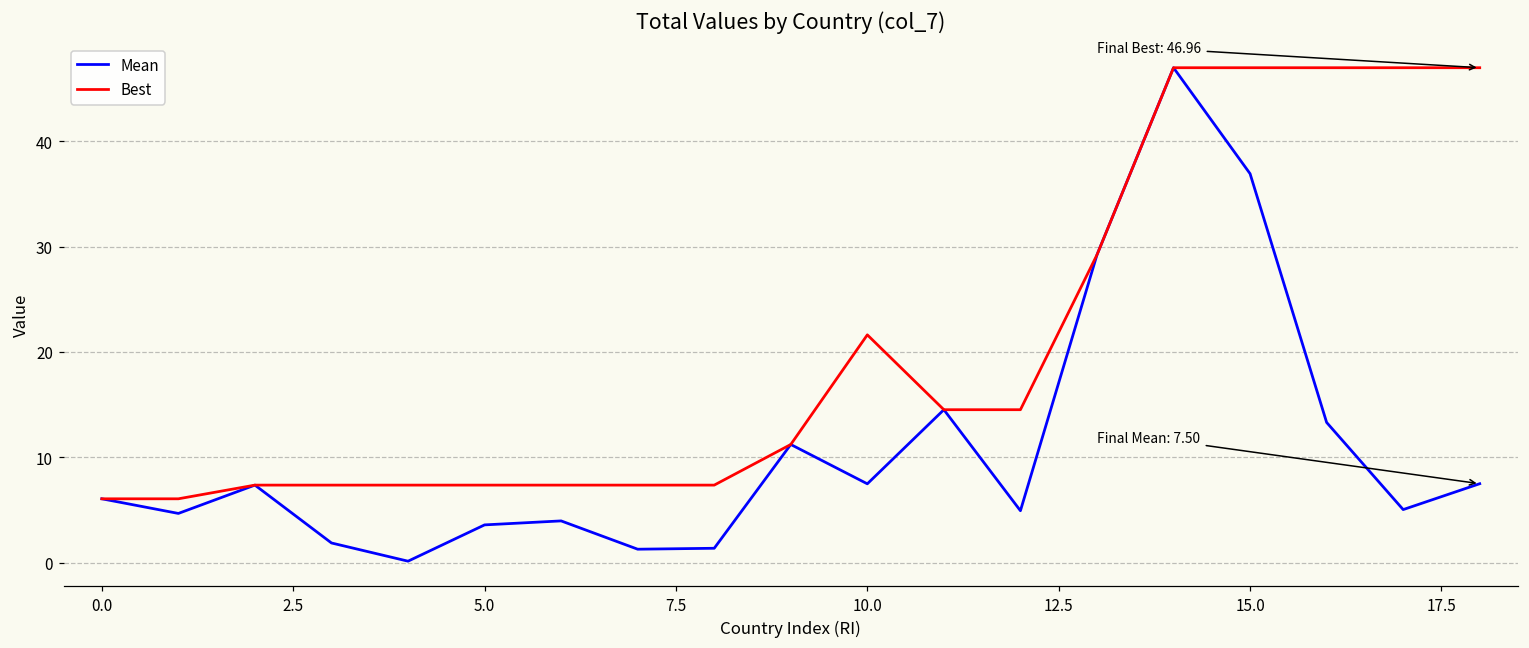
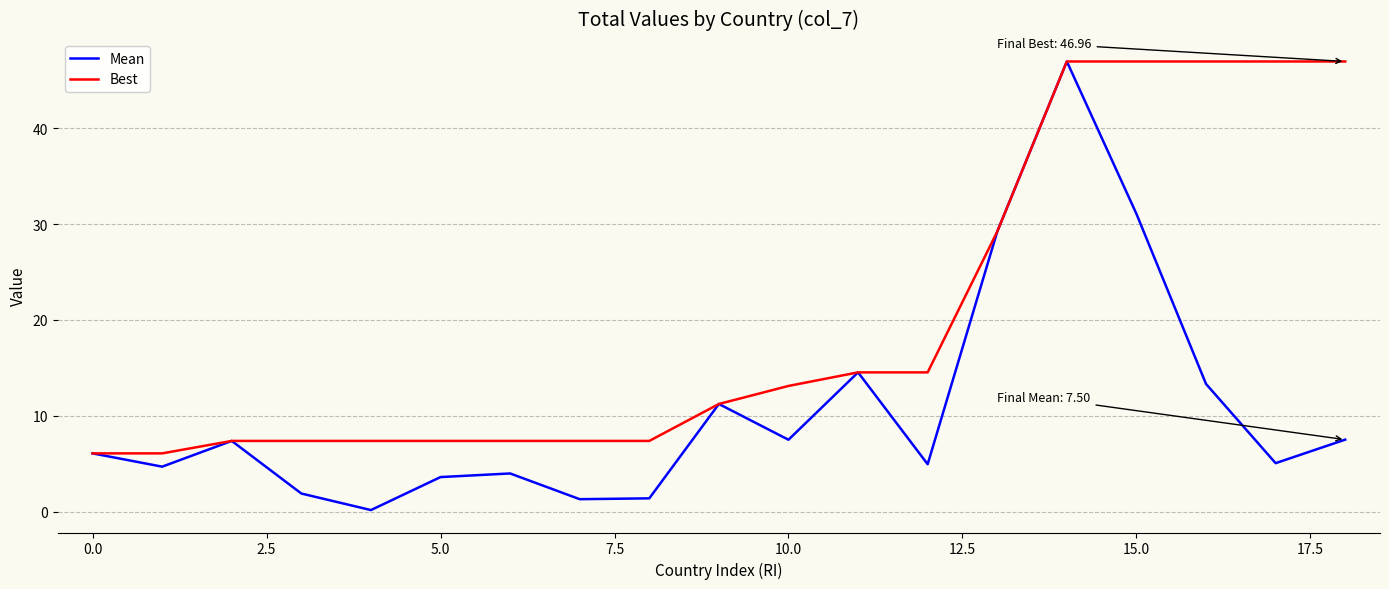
  {
    "Mean": {
      "5.0": 4,
      "10.0": 7,
-     "15.0": 37
+     "15.0": 31
    },
    "Best": {
      "5.0": 7,
-     "10.0": 22
+     "10.0": 13
    }
  }
